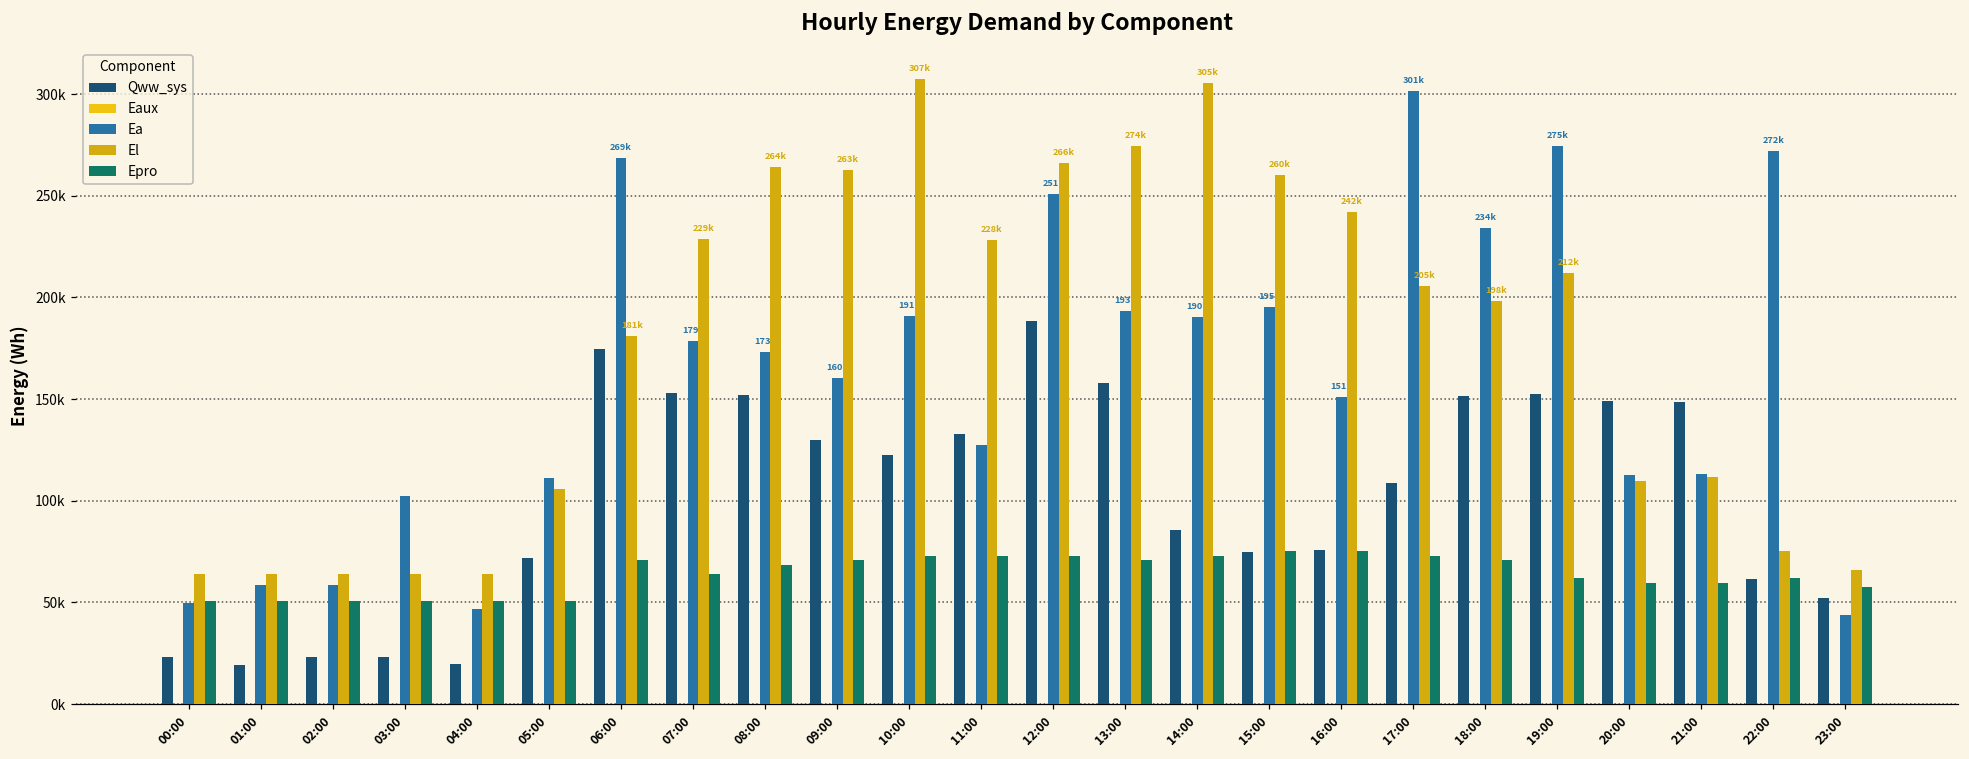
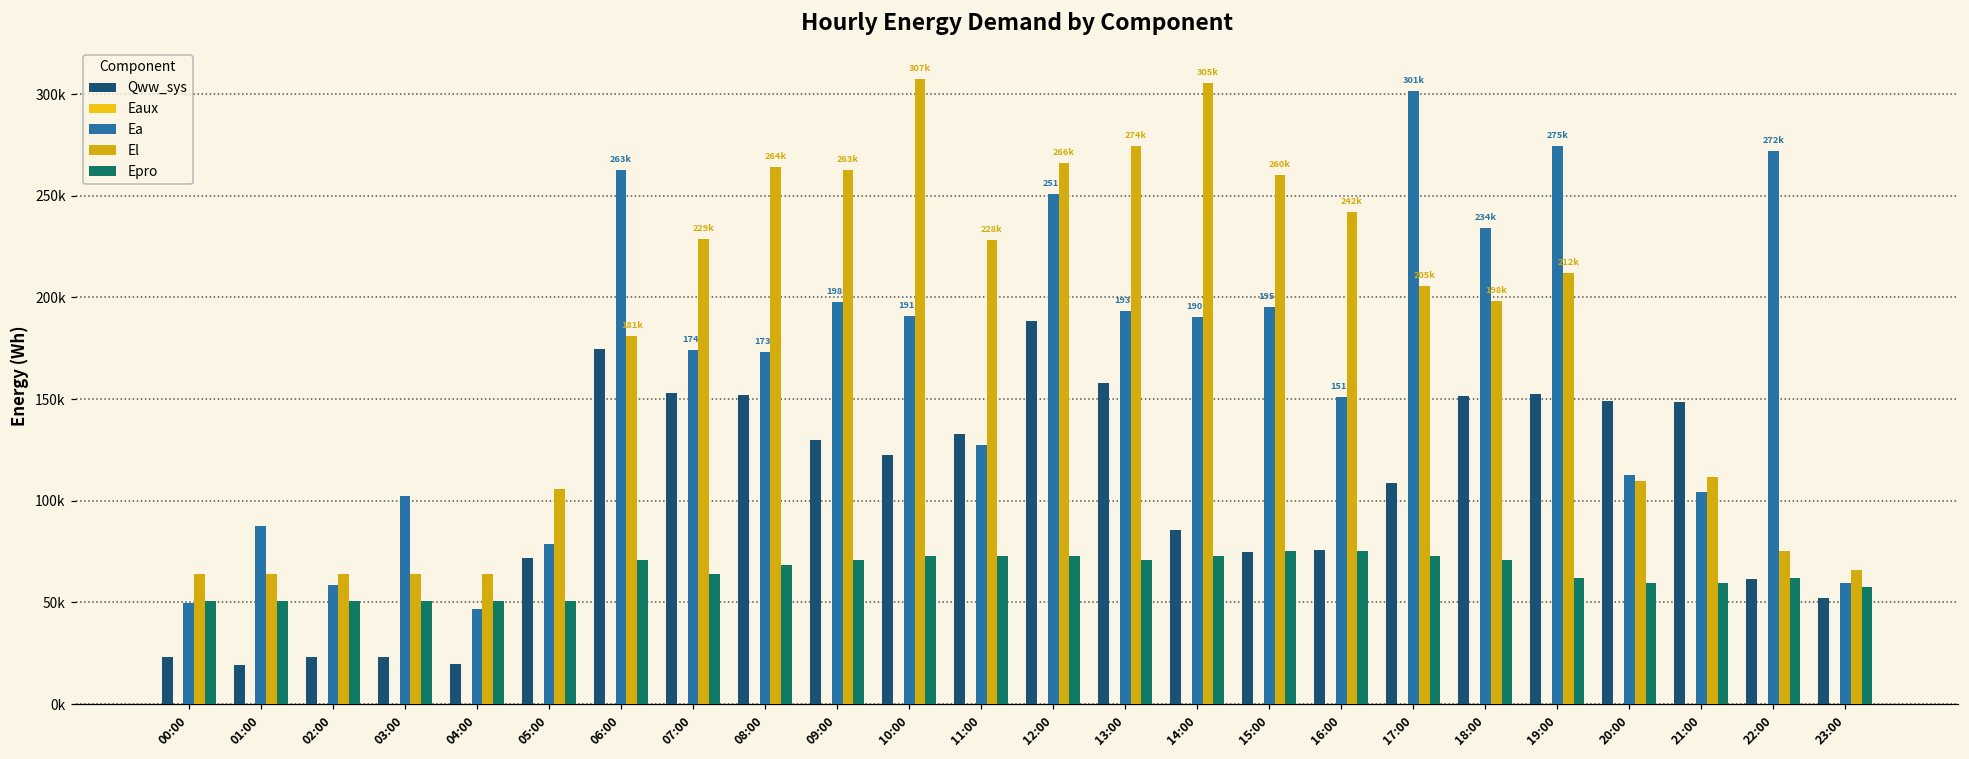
  {
    "Ea": {
-     "01:00": "59000",
-     "05:00": "111000",
-     "06:00": "269k",
-     "07:00": "179k",
+     "01:00": "88000",
+     "05:00": "79000",
+     "06:00": "263k",
+     "07:00": "174k",
      "08:00": "173k",
-     "09:00": "160k",
+     "09:00": "198k",
      "10:00": "191k",
      "12:00": "251k",
      "13:00": "193k",
      "14:00": "190k",
      "15:00": "195k",
      "16:00": "151k",
      "17:00": "301k",
      "18:00": "234k",
      "19:00": "275k",
-     "21:00": "113000",
+     "21:00": "104000",
      "22:00": "272k",
-     "23:00": "44000"
+     "23:00": "59000"
    }
  }
